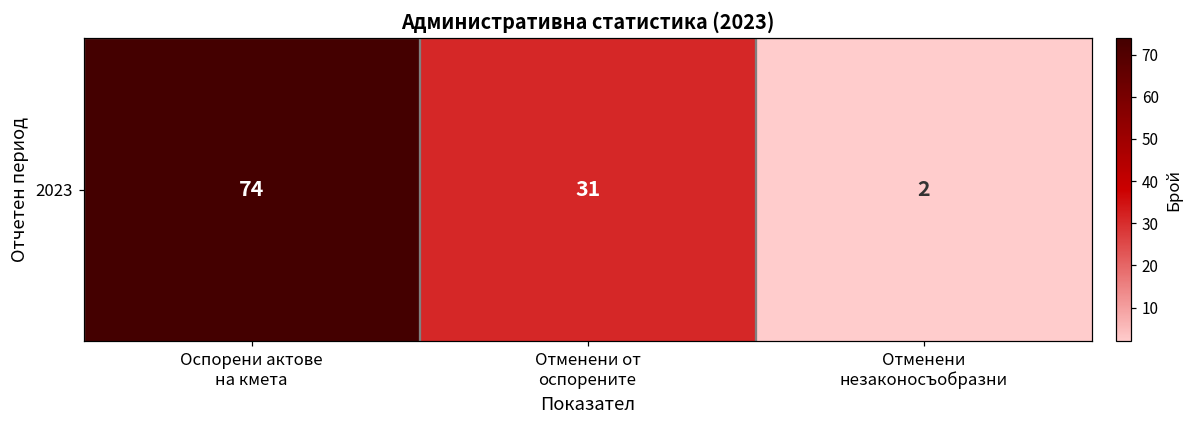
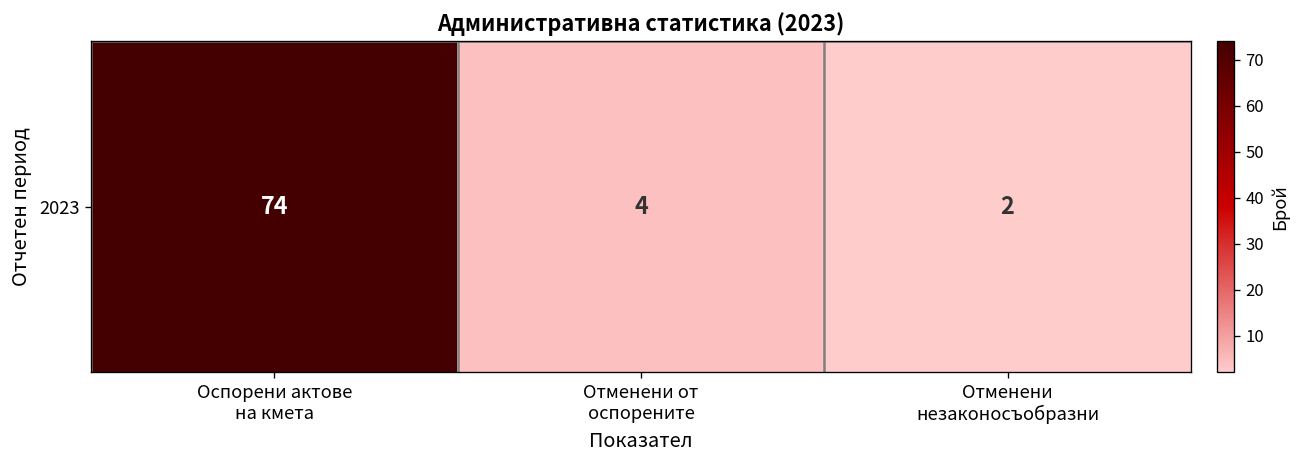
  {
    "2023": {
      "Оспорени актове на кмета": 74,
-     "Отменени от оспорените": 31,
+     "Отменени от оспорените": 4,
      "Отменени незаконосъобразни": 2
    }
  }
